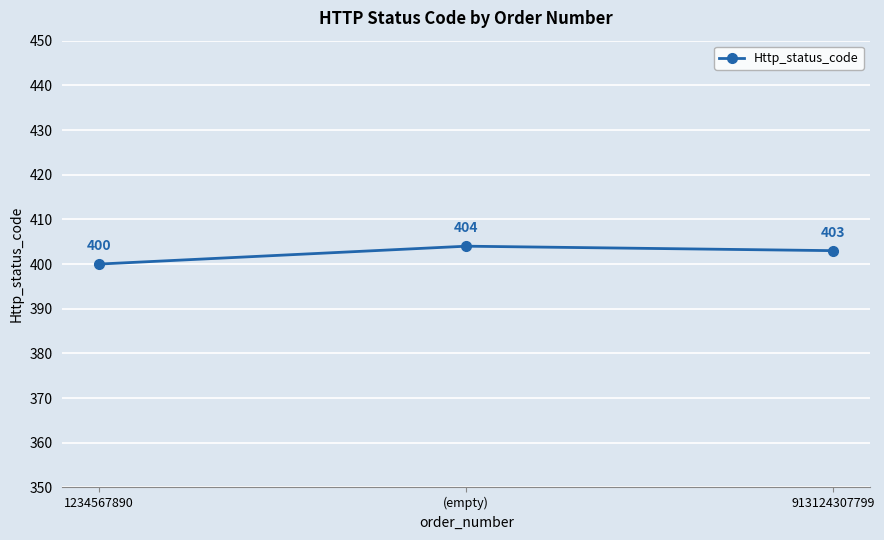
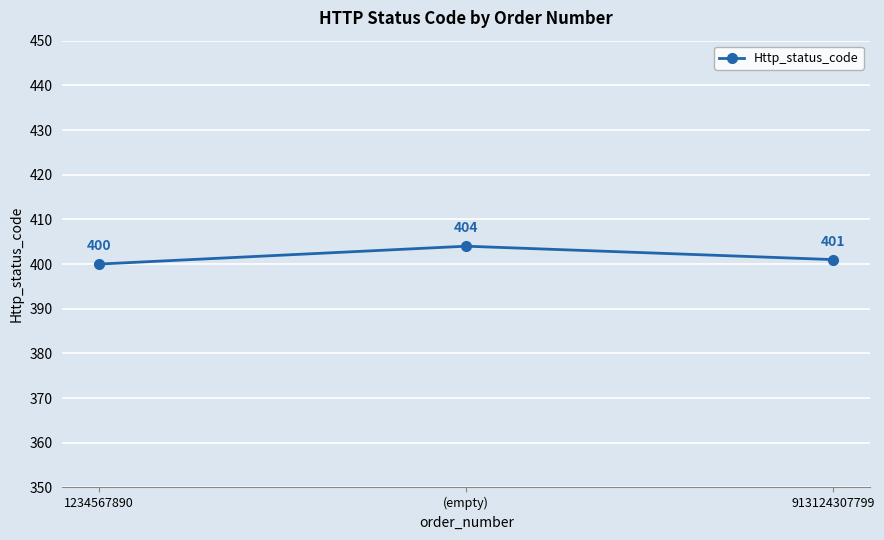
  {
    "1234567890": 400,
    "(empty)": 404,
-   "913124307799": 403
+   "913124307799": 401
  }
